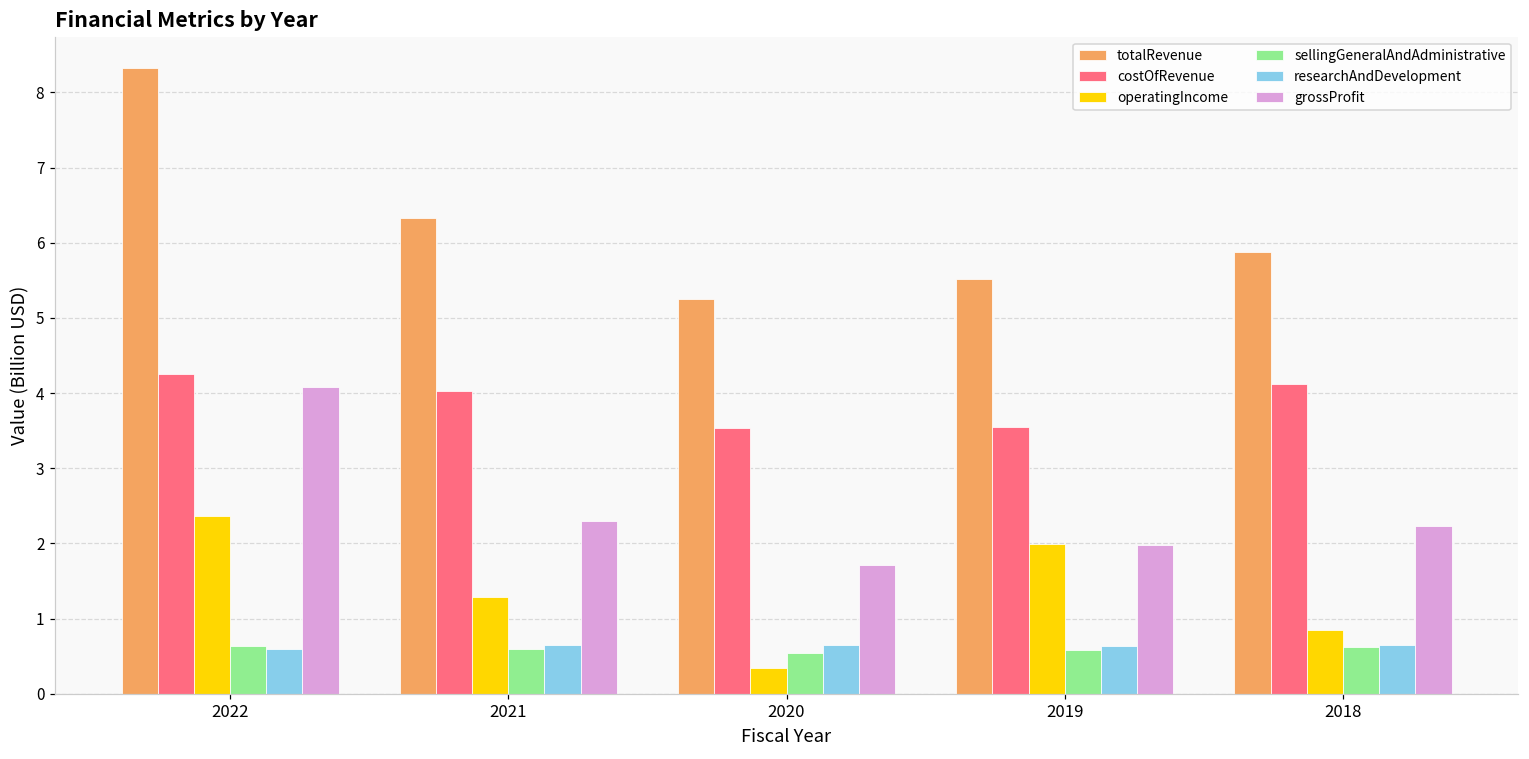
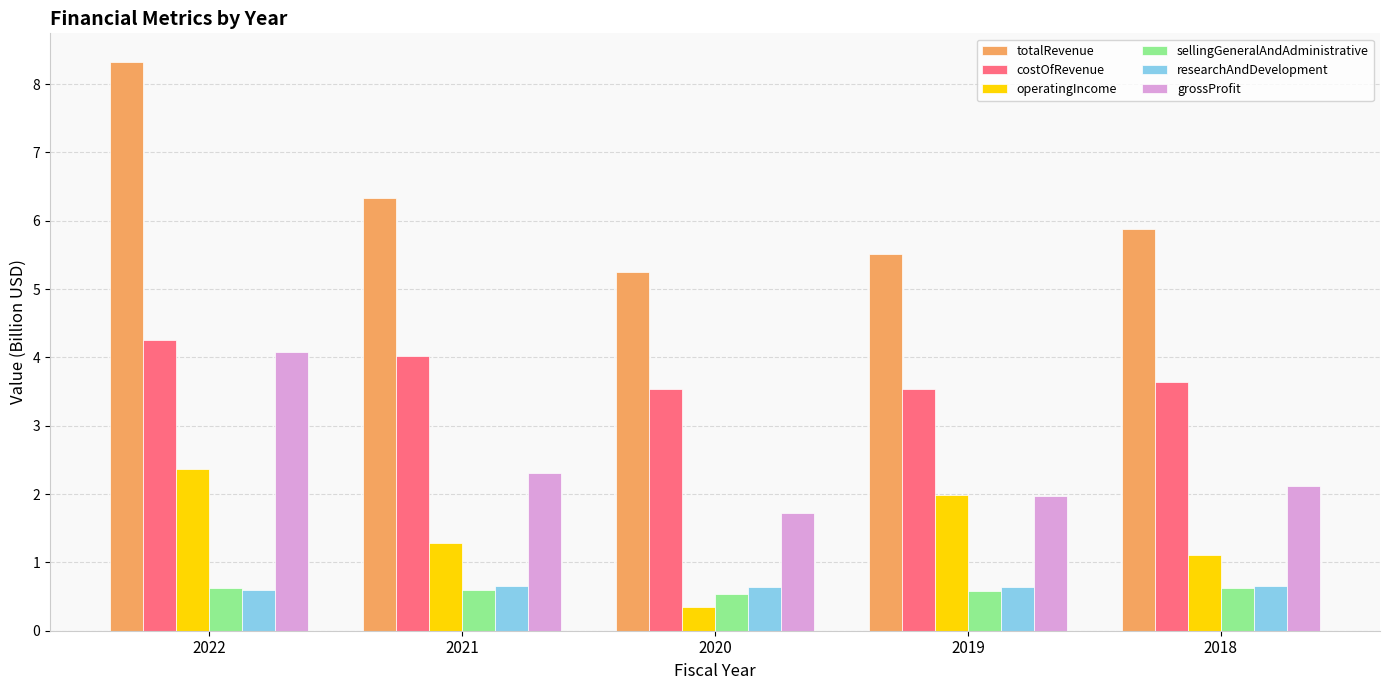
  {
    "totalRevenue": {
      "2022": 8.3,
      "2021": 6.3,
      "2020": 5.3,
      "2019": 5.5,
      "2018": 5.9
    },
    "costOfRevenue": {
      "2022": 4.2,
      "2021": 4.0,
      "2020": 3.5,
      "2019": 3.5,
-     "2018": 4.1
+     "2018": 3.6
    },
    "operatingIncome": {
      "2022": 2.4,
      "2021": 1.3,
      "2020": 0.3,
      "2019": 2.0,
-     "2018": 0.8
+     "2018": 1.1
    },
    "sellingGeneralAndAdministrative": {
      "2022": 0.6,
      "2021": 0.6,
      "2020": 0.5,
      "2019": 0.6,
      "2018": 0.6
    },
    "researchAndDevelopment": {
      "2022": 0.6,
      "2021": 0.7,
      "2020": 0.6,
      "2019": 0.6,
      "2018": 0.7
    },
    "grossProfit": {
      "2022": 4.1,
      "2021": 2.3,
      "2020": 1.7,
      "2019": 2.0,
-     "2018": 2.2
+     "2018": 2.1
    }
  }
